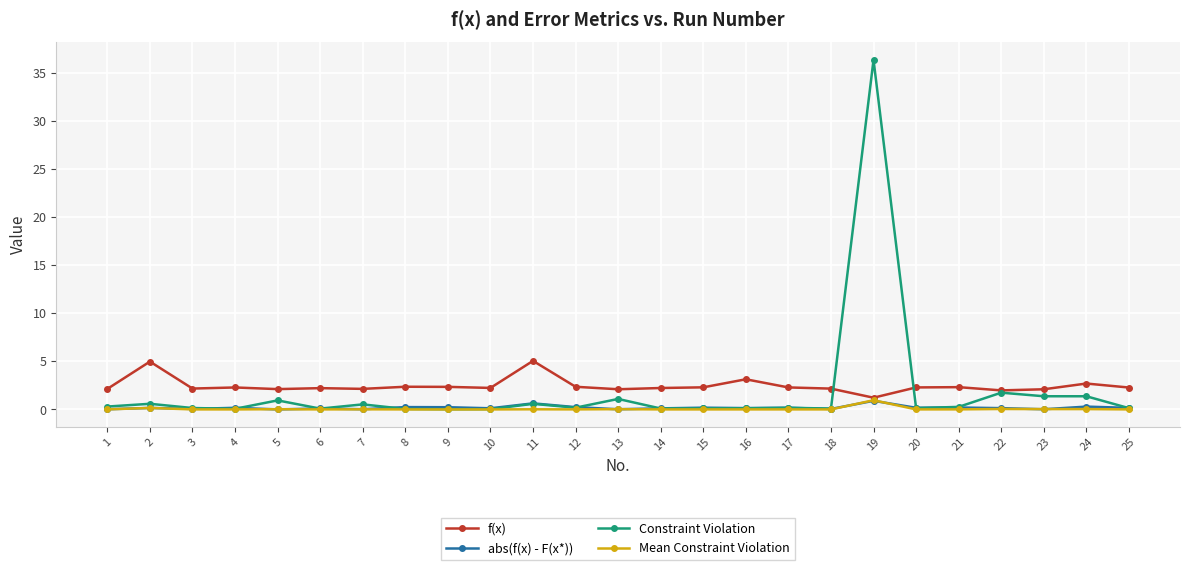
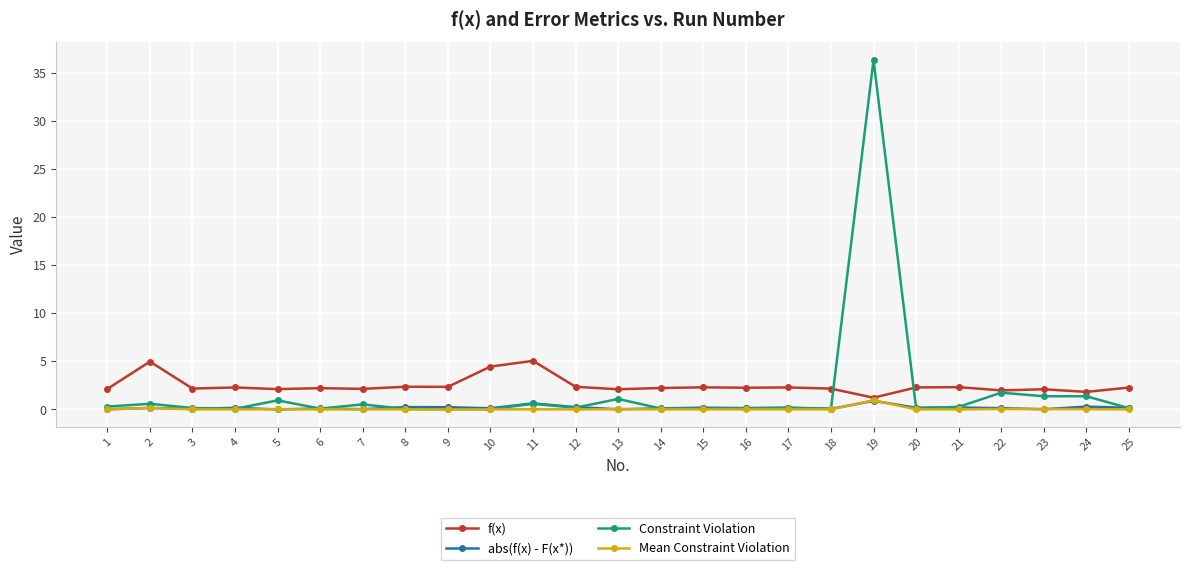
  {
    "f(x)": {
      "1": 2,
      "2": 5,
      "3": 2,
      "4": 2,
      "5": 2,
      "6": 2,
      "7": 2,
      "8": 2,
      "9": 2,
-     "10": 2,
+     "10": 4,
      "11": 5,
      "12": 2,
      "13": 2,
      "14": 2,
      "15": 2,
-     "16": 3,
+     "16": 2,
      "17": 2,
      "18": 2,
      "20": 2,
      "21": 2,
      "23": 2,
-     "24": 3,
+     "24": 2,
      "25": 2
    },
    "Constraint Violation": {
      "1": 0,
      "2": 1,
      "5": 1,
      "7": 1,
      "13": 1,
      "19": 36,
      "23": 1,
      "24": 1
    },
    "Mean Constraint Violation": {
      "11": 0
    }
  }
